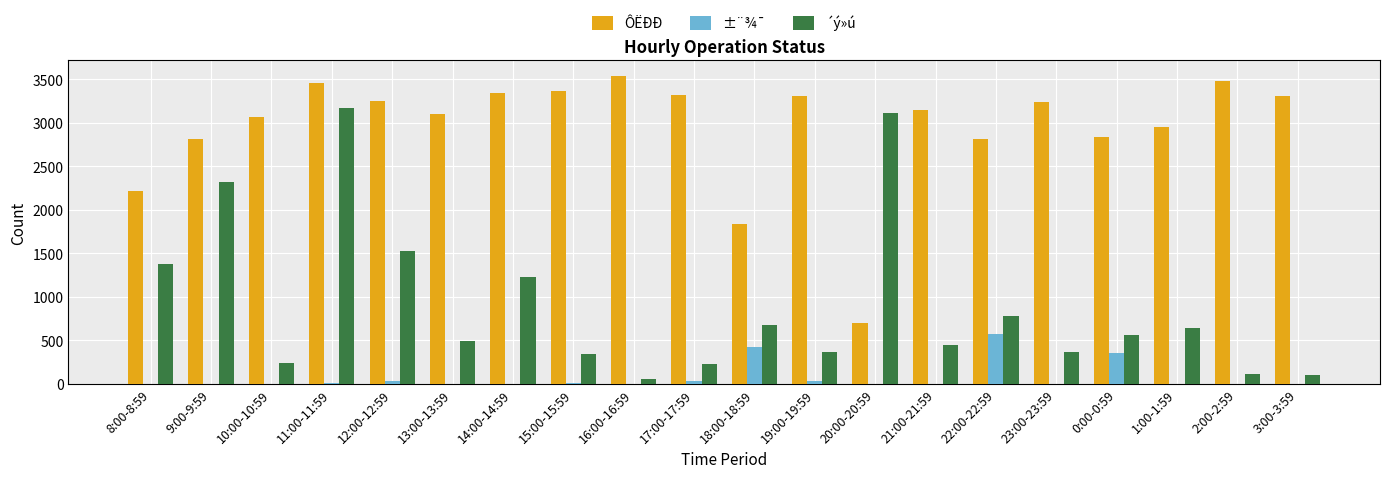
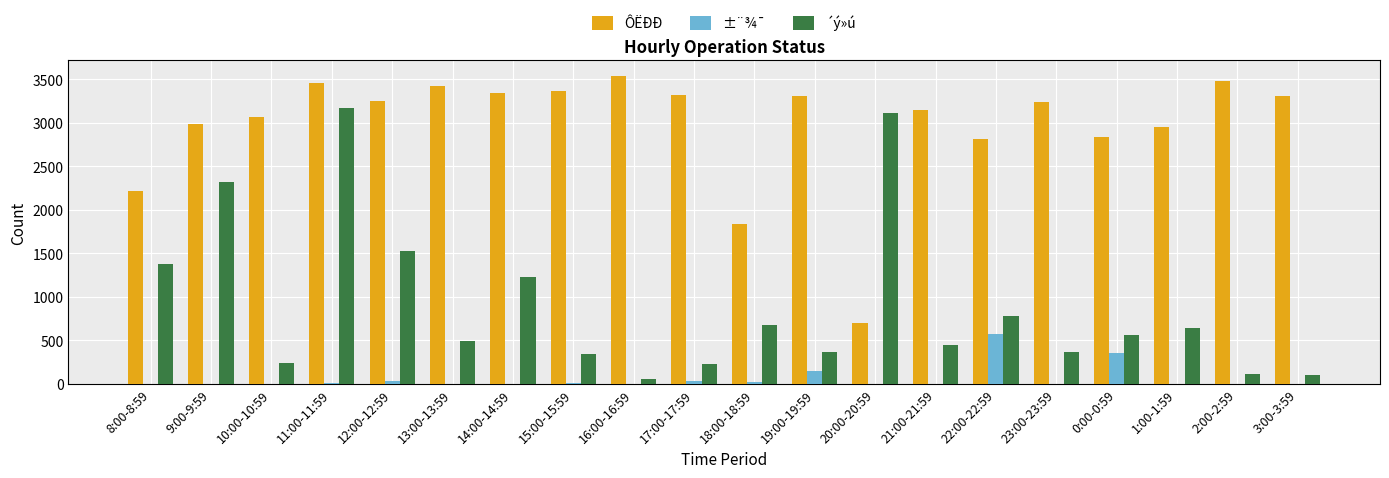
  {
    "ÔËÐÐ": {
      "8:00-8:59": 2200,
-     "9:00-9:59": 2800,
+     "9:00-9:59": 3000,
      "10:00-10:59": 3100,
      "11:00-11:59": 3500,
      "12:00-12:59": 3300,
-     "13:00-13:59": 3100,
+     "13:00-13:59": 3400,
      "14:00-14:59": 3300,
      "15:00-15:59": 3400,
      "16:00-16:59": 3500,
      "17:00-17:59": 3300,
      "18:00-18:59": 1800,
      "19:00-19:59": 3300,
      "20:00-20:59": 700,
      "21:00-21:59": 3100,
      "22:00-22:59": 2800,
      "23:00-23:59": 3200,
      "0:00-0:59": 2800,
      "1:00-1:59": 2900,
      "2:00-2:59": 3500,
      "3:00-3:59": 3300
    },
    "±¨¾¯": {
      "8:00-8:59": 0,
      "9:00-9:59": 0,
      "10:00-10:59": 0,
      "12:00-12:59": 0,
      "13:00-13:59": 0,
      "14:00-14:59": 0,
      "16:00-16:59": 0,
      "17:00-17:59": 0,
-     "18:00-18:59": 400,
-     "19:00-19:59": 0,
+     "18:00-18:59": 0,
+     "19:00-19:59": 100,
      "20:00-20:59": 0,
      "21:00-21:59": 0,
      "22:00-22:59": 600,
      "23:00-23:59": 0,
      "0:00-0:59": 400,
      "1:00-1:59": 0,
      "2:00-2:59": 0,
      "3:00-3:59": 0
    },
    "´ý»ú": {
      "8:00-8:59": 1400,
      "9:00-9:59": 2300,
      "10:00-10:59": 200,
      "11:00-11:59": 3200,
      "12:00-12:59": 1500,
      "13:00-13:59": 500,
      "14:00-14:59": 1200,
      "15:00-15:59": 400,
      "16:00-16:59": 100,
      "17:00-17:59": 200,
      "18:00-18:59": 700,
      "19:00-19:59": 400,
      "20:00-20:59": 3100,
      "21:00-21:59": 500,
      "22:00-22:59": 800,
      "23:00-23:59": 400,
      "0:00-0:59": 600,
      "1:00-1:59": 600,
      "2:00-2:59": 100,
      "3:00-3:59": 100
    }
  }
